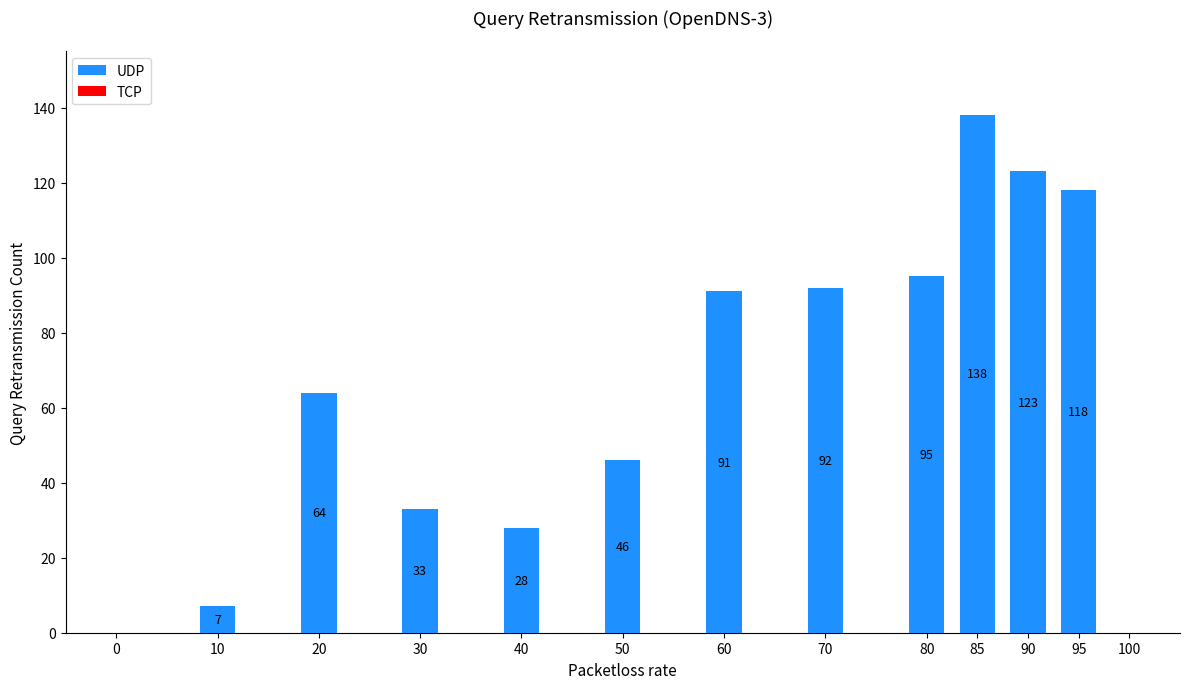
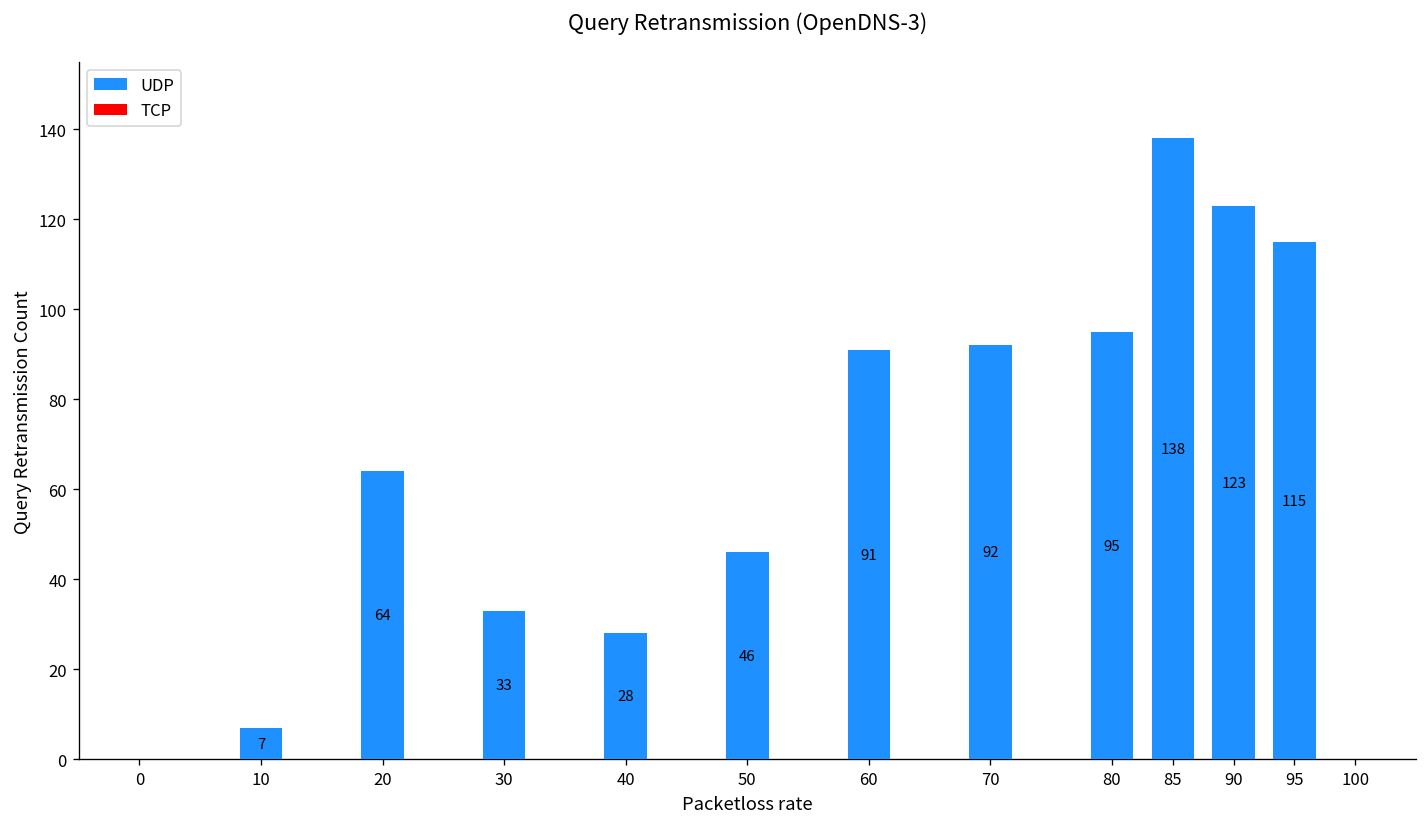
  {
    "UDP": {
      "10": 7,
      "20": 64,
      "30": 33,
      "40": 28,
      "50": 46,
      "60": 91,
      "70": 92,
      "80": 95,
      "85": 138,
      "90": 123,
-     "95": 118
+     "95": 115
    },
    "TCP": {
      "10": 0,
      "20": 0,
      "30": 0,
      "40": 0,
      "50": 0,
      "60": 0,
      "70": 0,
      "80": 0,
      "85": 0,
      "90": 0,
      "95": 0
    }
  }
